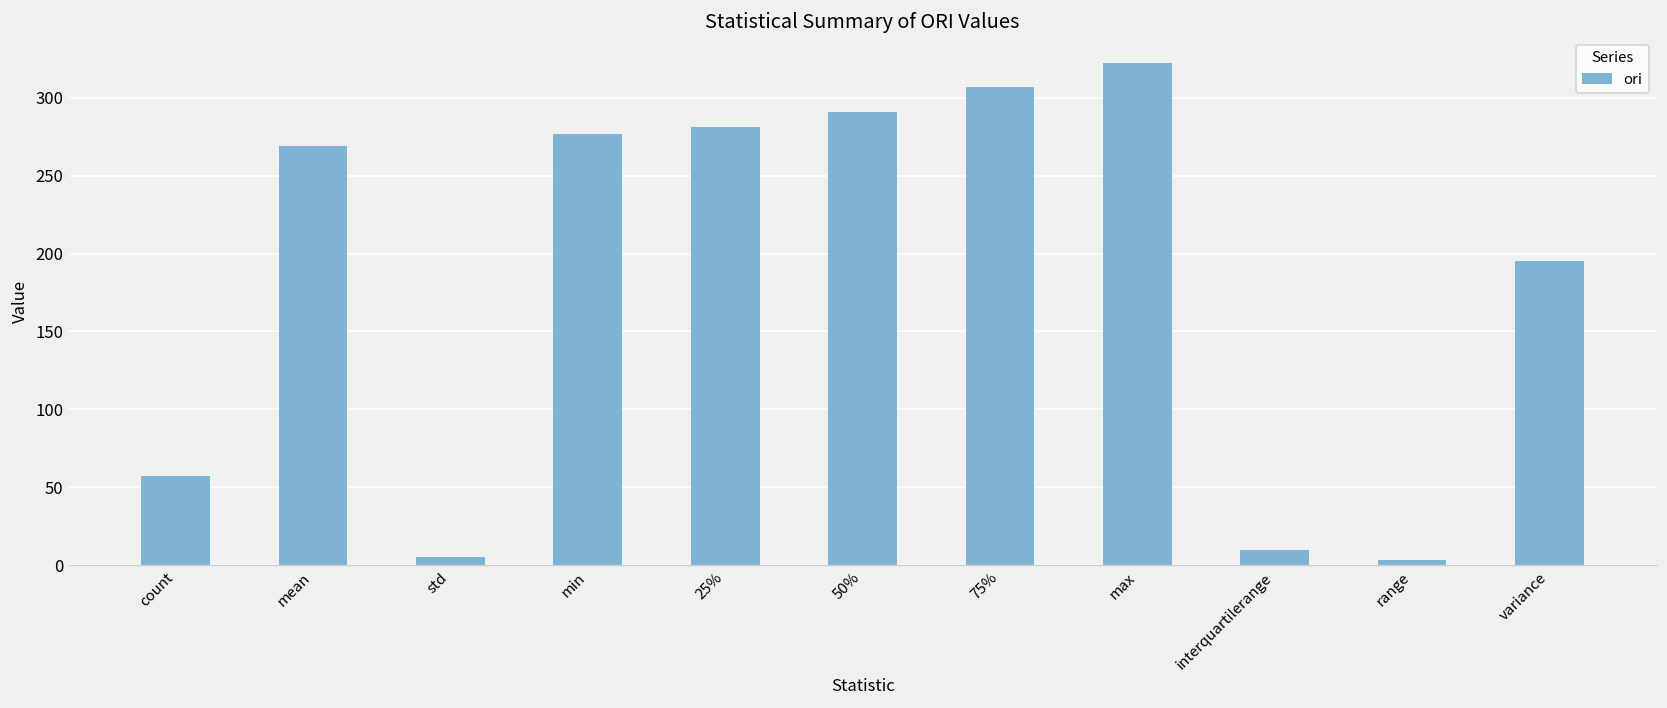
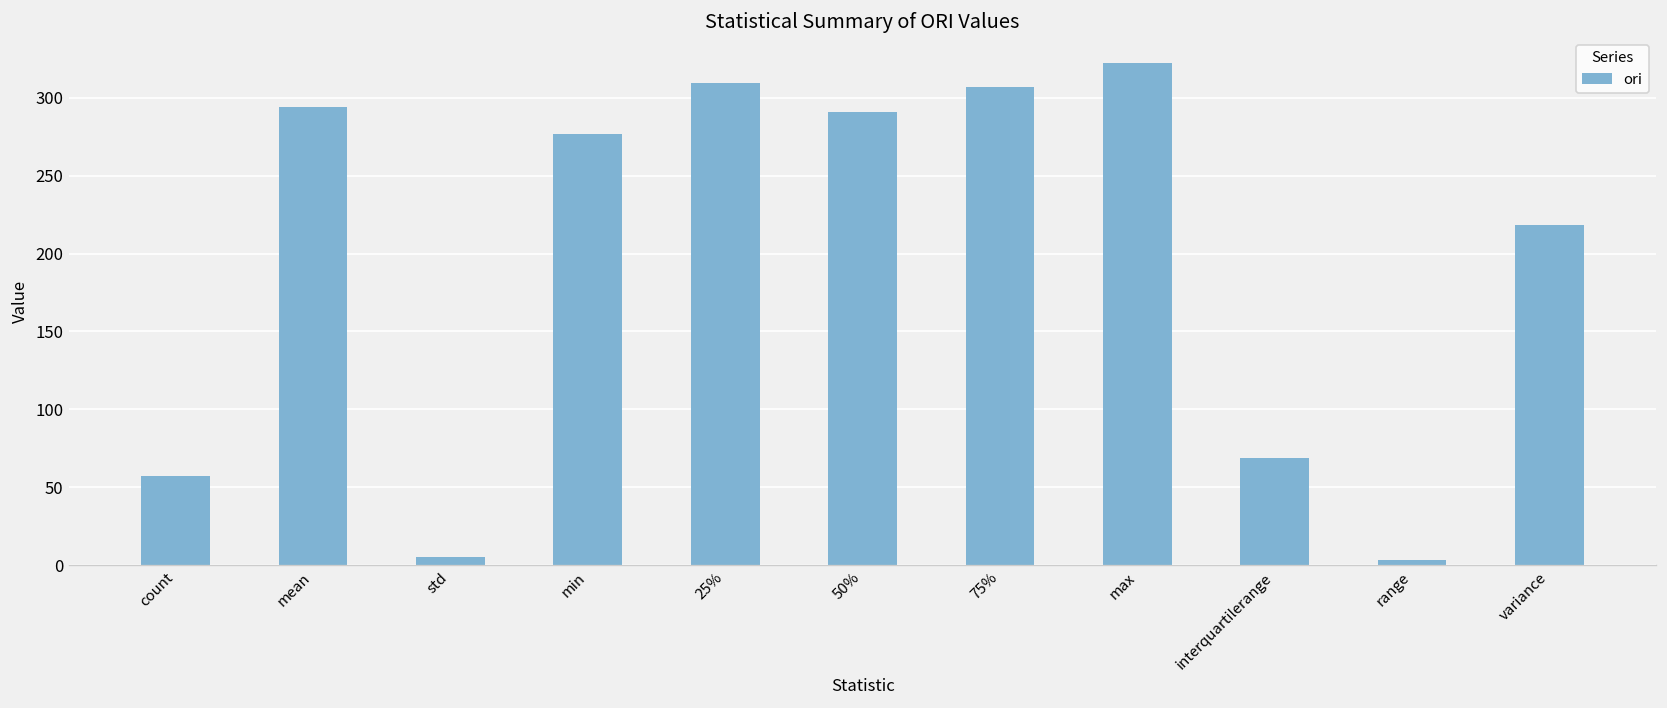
  {
    "count": 57,
-   "mean": 269,
+   "mean": 294,
    "std": 5,
    "min": 277,
-   "25%": 282,
+   "25%": 310,
    "50%": 291,
    "75%": 307,
    "max": 323,
-   "interquartilerange": 10,
+   "interquartilerange": 69,
    "range": 3,
-   "variance": 195
+   "variance": 218
  }
